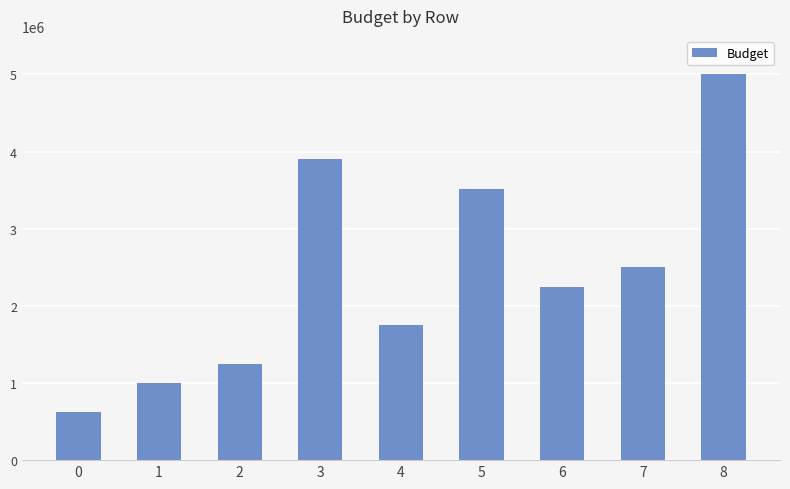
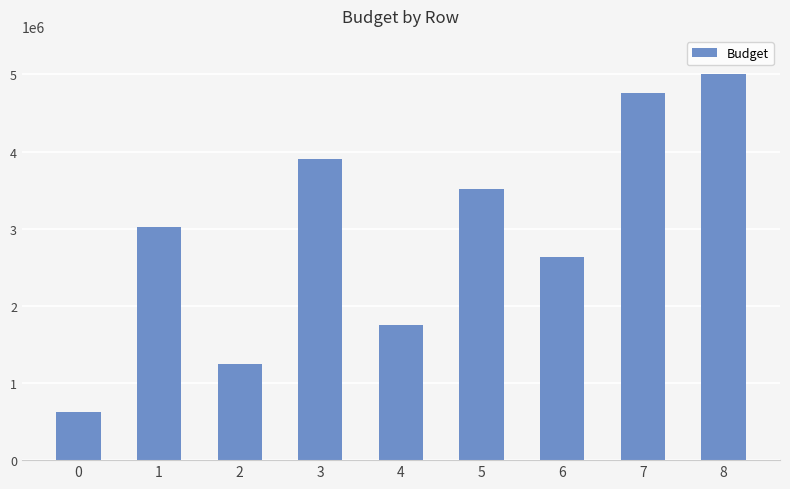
  {
    "0": 600000,
-   "1": 1000000,
+   "1": 3000000,
    "2": 1300000,
    "3": 3900000,
    "4": 1800000,
    "5": 3500000,
-   "6": 2300000,
-   "7": 2500000,
+   "6": 2600000,
+   "7": 4800000,
    "8": 5000000
  }
